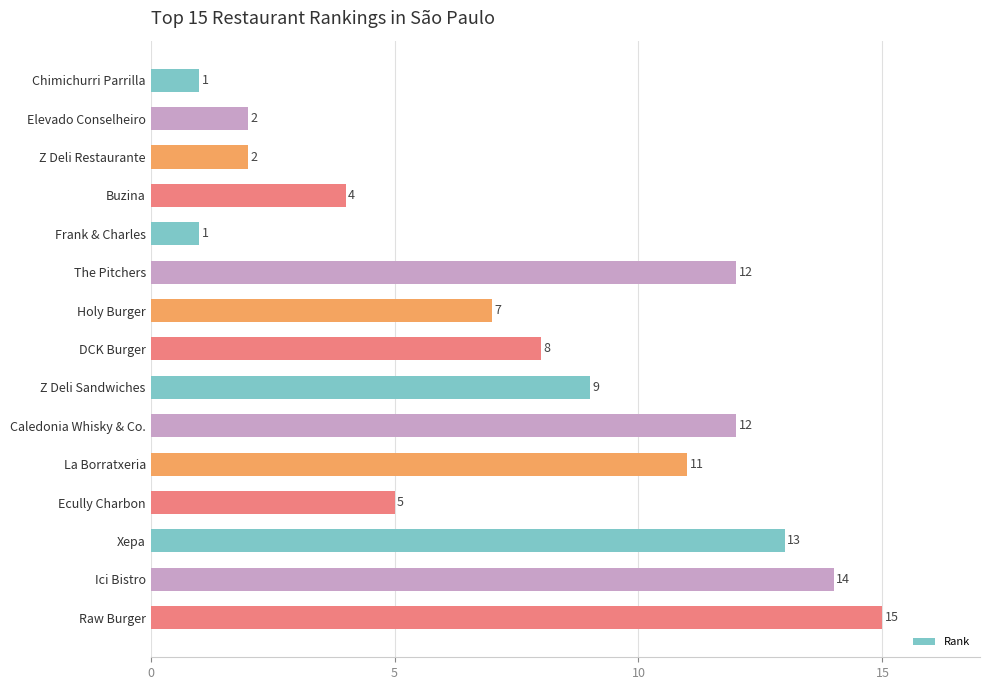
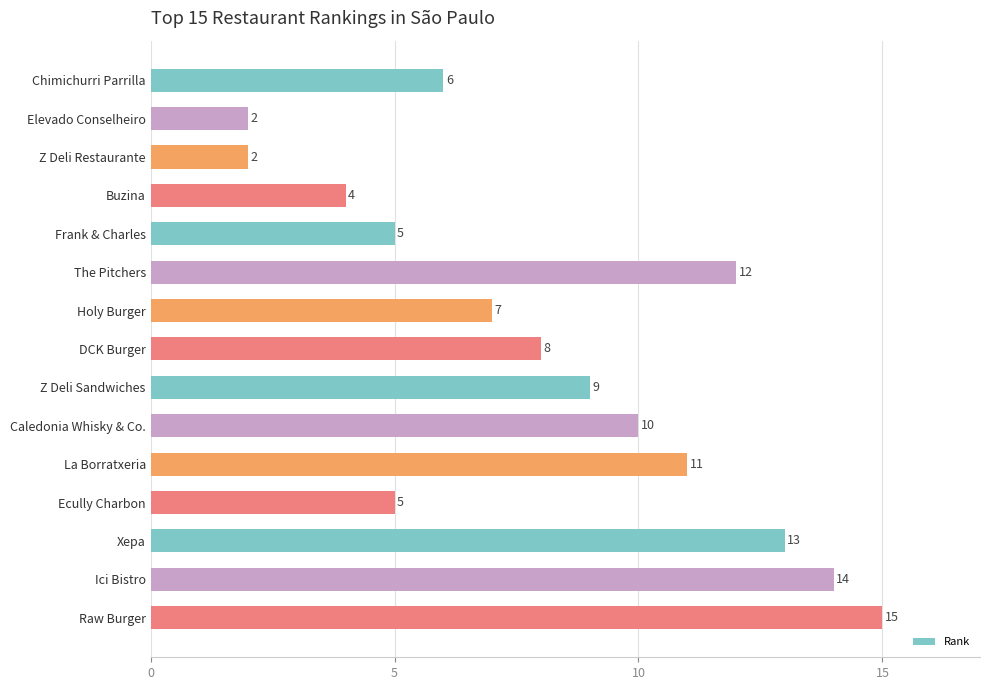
  {
-   "Chimichurri Parrilla": 1,
+   "Chimichurri Parrilla": 6,
    "Elevado Conselheiro": 2,
    "Z Deli Restaurante": 2,
    "Buzina": 4,
-   "Frank & Charles": 1,
+   "Frank & Charles": 5,
    "The Pitchers": 12,
    "Holy Burger": 7,
    "DCK Burger": 8,
    "Z Deli Sandwiches": 9,
-   "Caledonia Whisky & Co.": 12,
+   "Caledonia Whisky & Co.": 10,
    "La Borratxeria": 11,
    "Ecully Charbon": 5,
    "Xepa": 13,
    "Ici Bistro": 14,
    "Raw Burger": 15
  }
